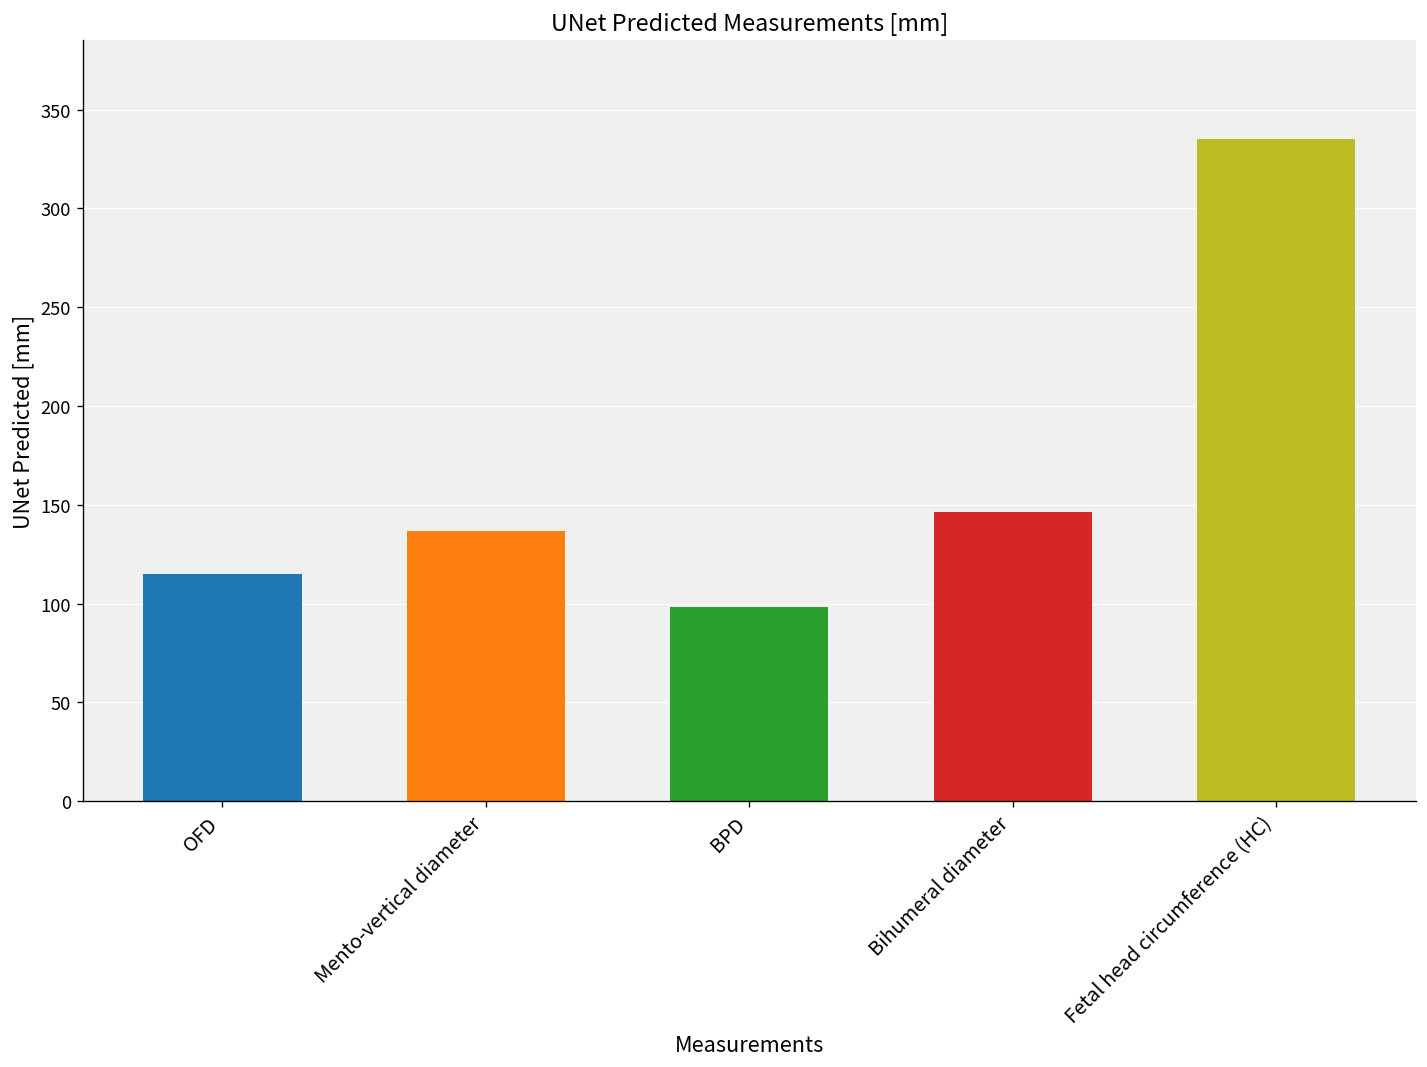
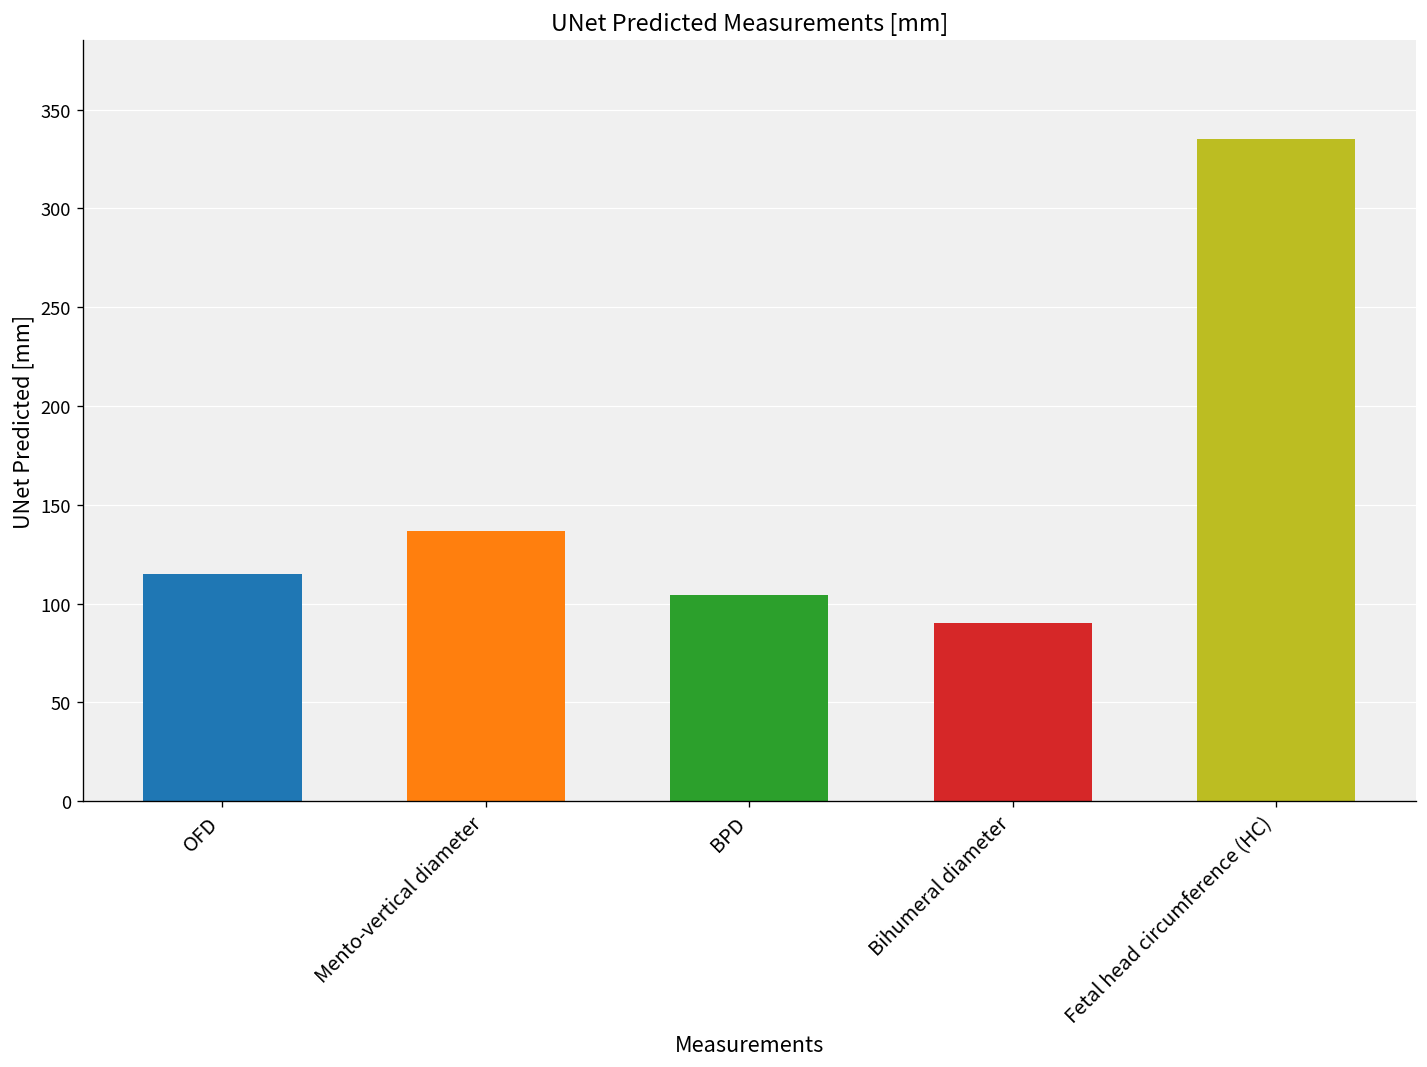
  {
    "OFD": 115,
    "Mento-vertical diameter": 137,
-   "BPD": 98,
-   "Bihumeral diameter": 147,
+   "BPD": 104,
+   "Bihumeral diameter": 90,
    "Fetal head circumference (HC)": 335
  }
